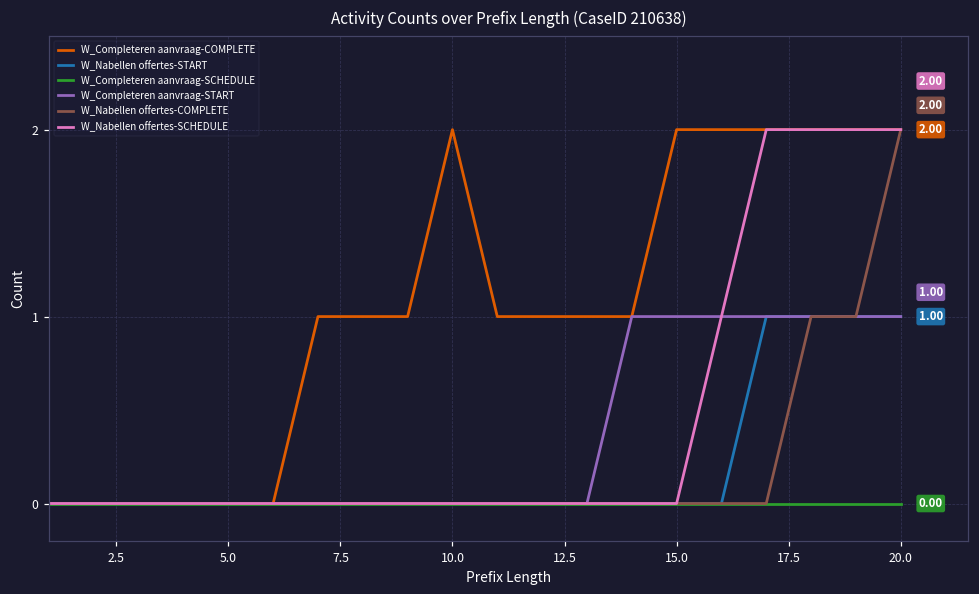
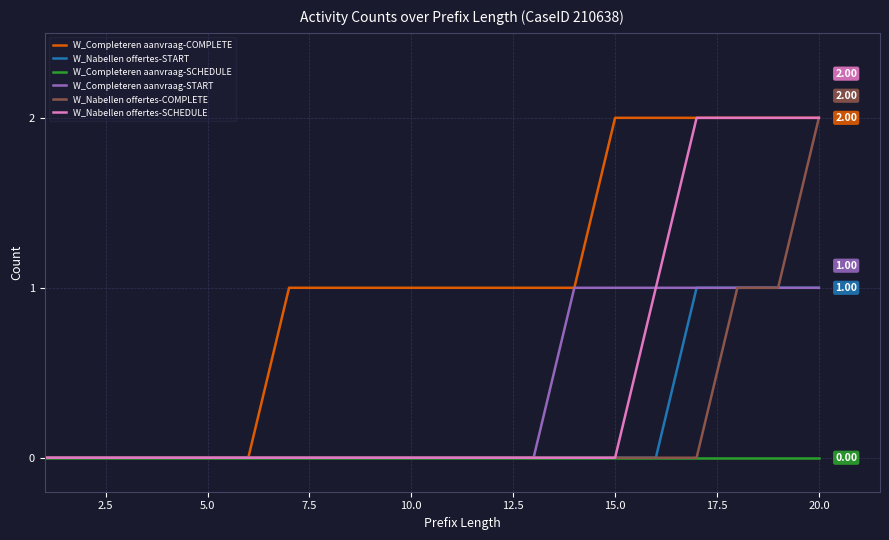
  {
    "W_Completeren aanvraag-COMPLETE": {
-     "10.0": 2,
+     "10.0": 1,
      "15.0": 2
    },
    "W_Completeren aanvraag-START": {
      "15.0": 1
    }
  }
